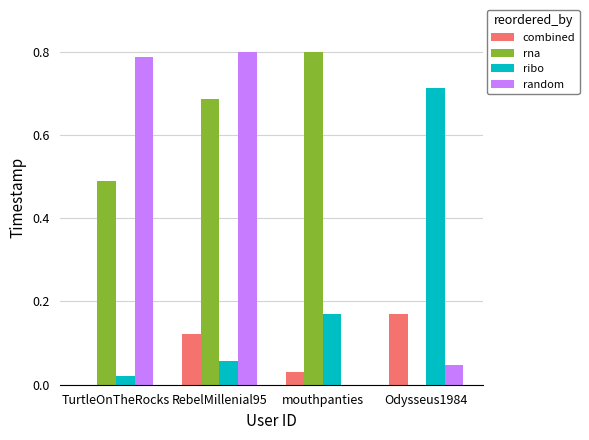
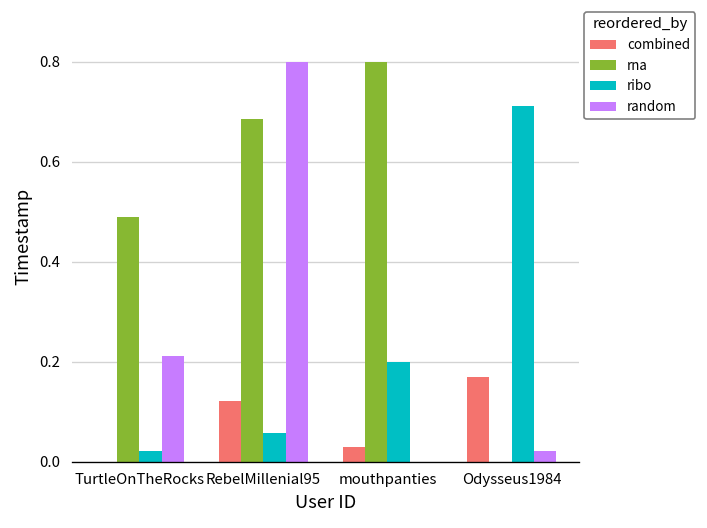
  {
    "combined": {
      "TurtleOnTheRocks": 0.00,
      "RebelMillenial95": 0.12,
      "mouthpanties": 0.03,
      "Odysseus1984": 0.17
    },
    "rna": {
      "TurtleOnTheRocks": 0.49,
      "RebelMillenial95": 0.69,
      "mouthpanties": 0.80,
      "Odysseus1984": 0.00
    },
    "ribo": {
      "TurtleOnTheRocks": 0.02,
      "RebelMillenial95": 0.06,
-     "mouthpanties": 0.17,
+     "mouthpanties": 0.20,
      "Odysseus1984": 0.71
    },
    "random": {
-     "TurtleOnTheRocks": 0.79,
+     "TurtleOnTheRocks": 0.21,
      "RebelMillenial95": 0.80,
      "mouthpanties": 0.00,
-     "Odysseus1984": 0.05
+     "Odysseus1984": 0.02
    }
  }
